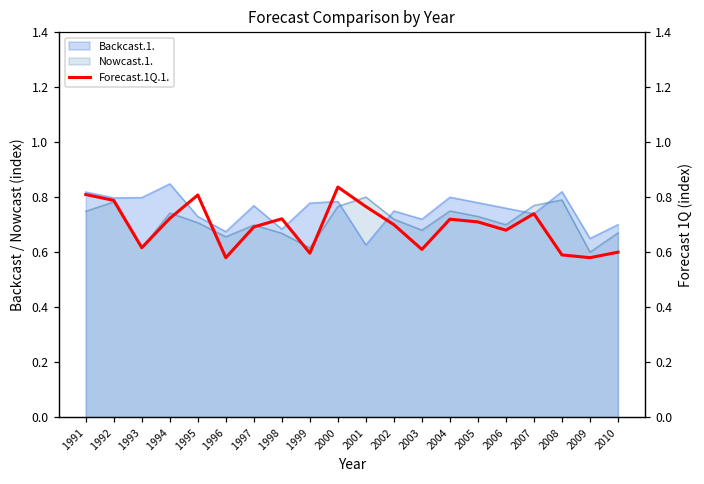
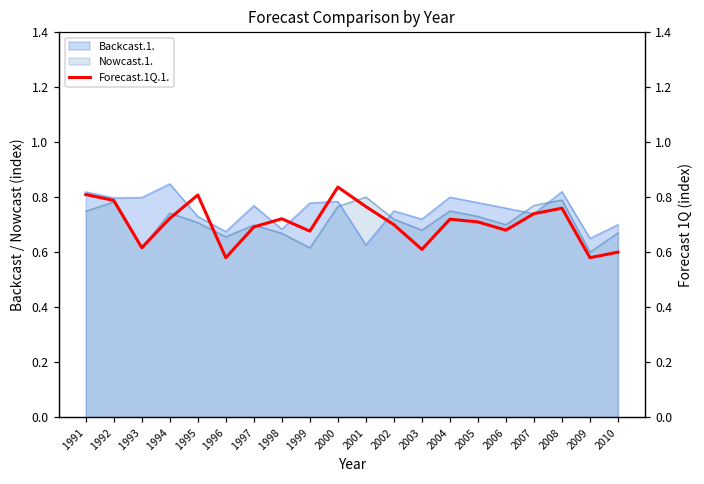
  {
    "Forecast.1Q.1.": {
      "1991": 0.81,
      "1992": 0.79,
      "1993": 0.62,
      "1994": 0.72,
      "1995": 0.81,
      "1996": 0.58,
      "1997": 0.69,
      "1998": 0.72,
-     "1999": 0.60,
+     "1999": 0.68,
      "2000": 0.84,
      "2001": 0.77,
      "2002": 0.70,
      "2003": 0.61,
      "2004": 0.72,
      "2005": 0.71,
      "2006": 0.68,
      "2007": 0.74,
-     "2008": 0.59,
+     "2008": 0.76,
      "2009": 0.58,
      "2010": 0.60
    }
  }
